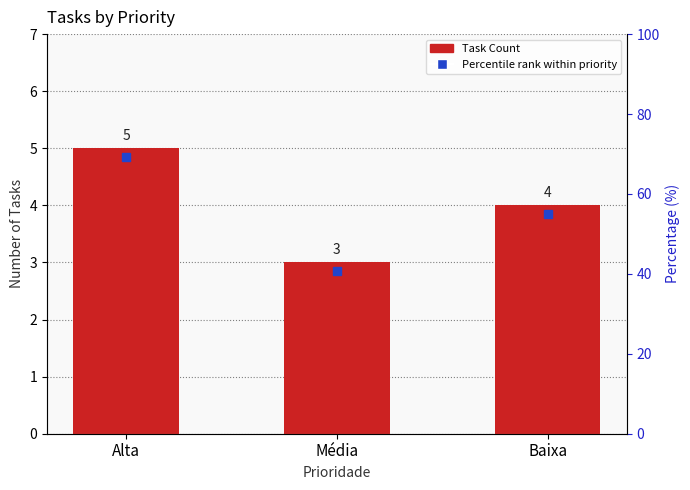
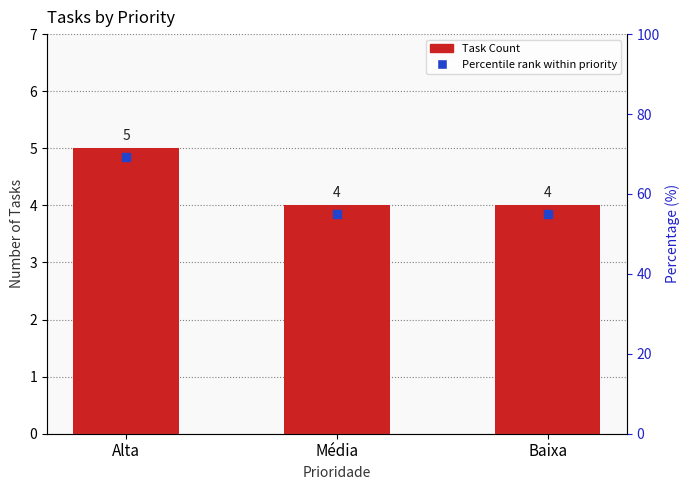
  {
    "Task Count": {
      "Alta": 5,
-     "Média": 3,
+     "Média": 4,
      "Baixa": 4
    }
  }
